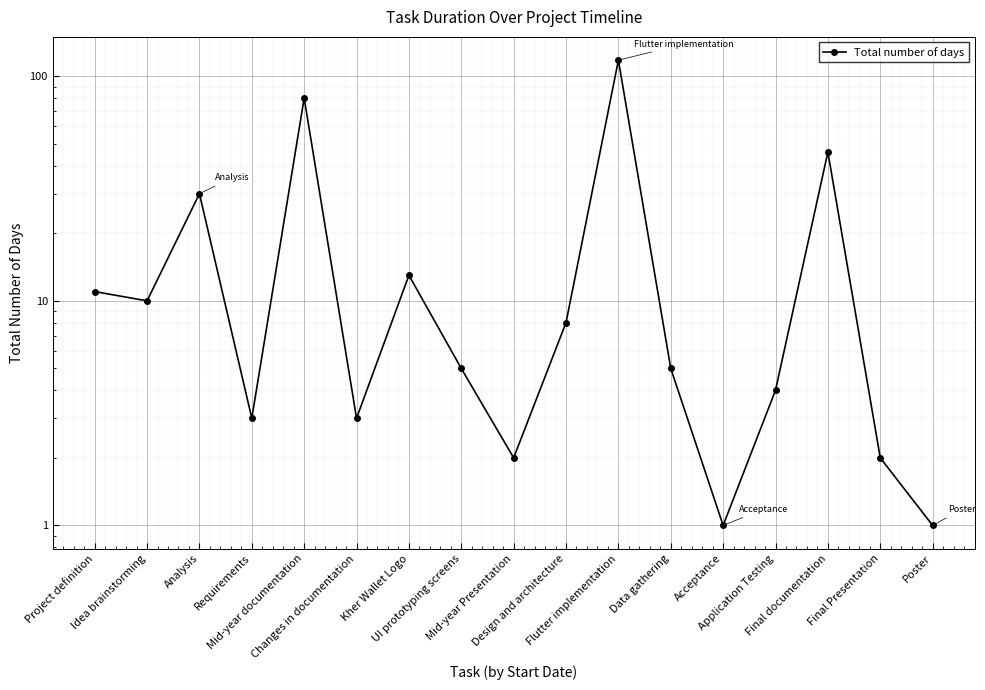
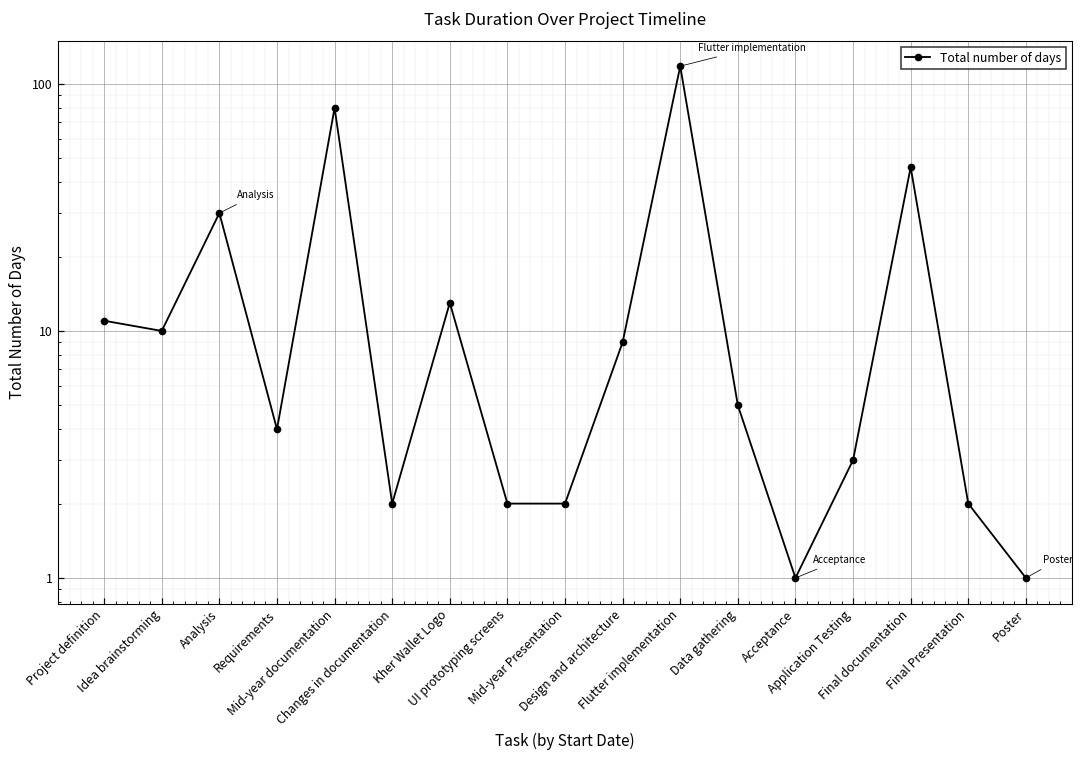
  {
    "Project definition": 11,
    "Idea brainstorming": 10,
    "Analysis": 30,
-   "Requirements": 3,
+   "Requirements": 4,
    "Mid-year documentation": 80,
-   "Changes in documentation": 3,
+   "Changes in documentation": 2,
    "Kher Wallet Logo": 13,
-   "UI prototyping screens": 5,
+   "UI prototyping screens": 2,
    "Mid-year Presentation": 2,
-   "Design and architecture": 8,
+   "Design and architecture": 9,
    "Flutter implementation": 120,
    "Data gathering": 5,
    "Acceptance": 1,
-   "Application Testing": 4,
+   "Application Testing": 3,
    "Final documentation": 46,
    "Final Presentation": 2,
    "Poster": 1
  }
